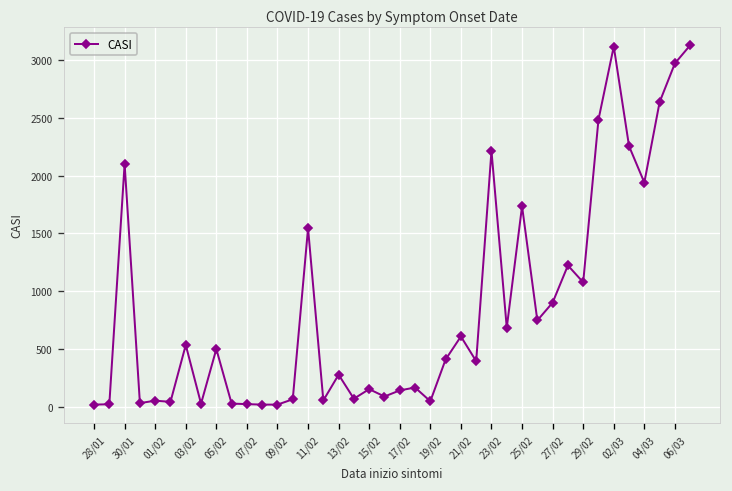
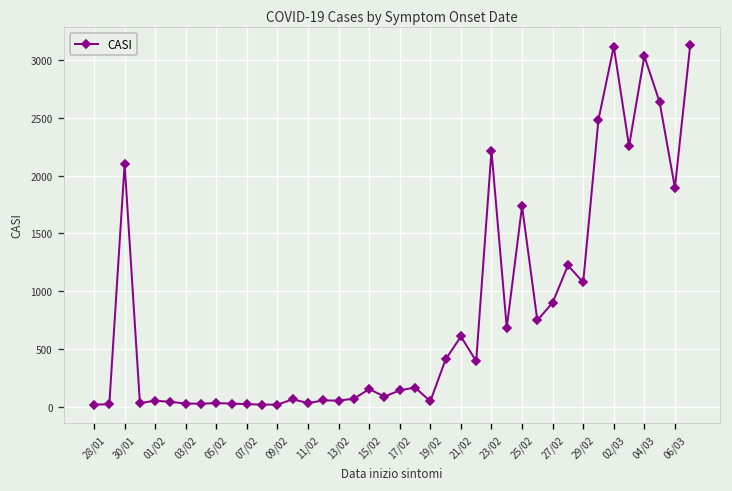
  {
    "28/01": 0,
    "30/01": 2100,
    "01/02": 100,
-   "03/02": 500,
-   "05/02": 500,
+   "03/02": 0,
+   "05/02": 0,
    "07/02": 0,
    "09/02": 0,
-   "11/02": 1500,
-   "13/02": 300,
+   "11/02": 0,
+   "13/02": 100,
    "15/02": 200,
    "17/02": 100,
    "19/02": 0,
    "21/02": 600,
    "23/02": 2200,
    "25/02": 1700,
    "27/02": 900,
    "29/02": 1100,
    "02/03": 3100,
-   "04/03": 1900,
-   "06/03": 3000
+   "04/03": 3000,
+   "06/03": 1900
  }
